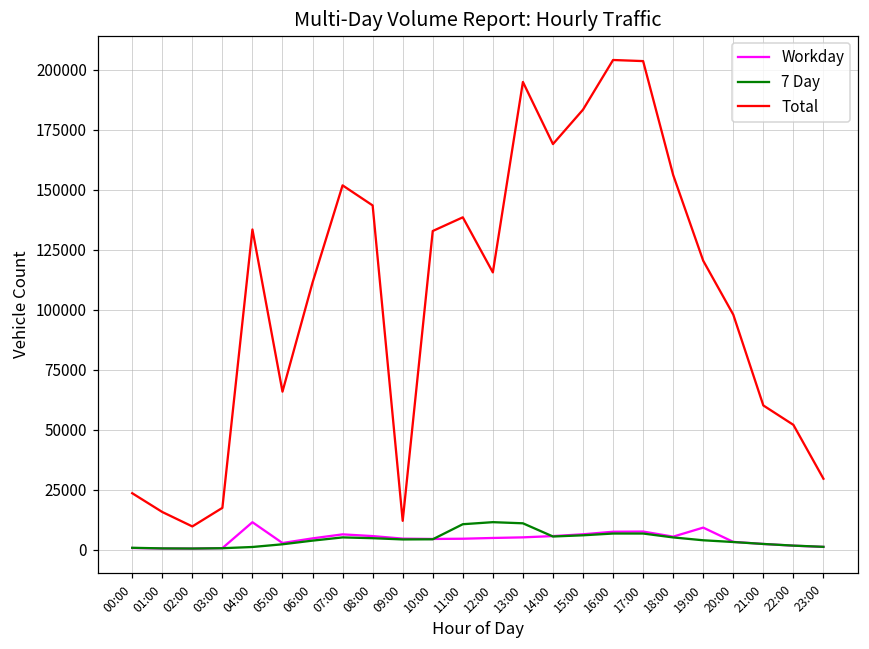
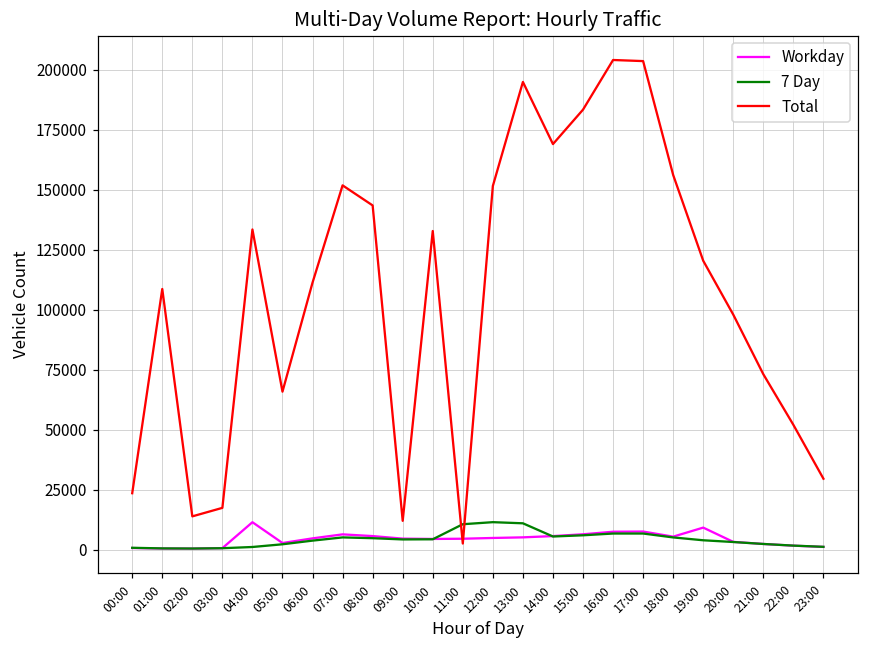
  {
    "Workday": {
      "04:00": 11000,
      "07:00": 6000,
      "11:00": 5000,
      "12:00": 5000,
      "13:00": 5000,
      "19:00": 9000
    },
    "7 Day": {
      "04:00": 1000,
      "07:00": 5000,
      "11:00": 11000,
      "12:00": 11000,
      "13:00": 11000,
      "19:00": 4000
    },
    "Total": {
      "00:00": 23000,
-     "01:00": 16000,
-     "02:00": 10000,
+     "01:00": 109000,
+     "02:00": 14000,
      "03:00": 17000,
      "04:00": 133000,
      "05:00": 66000,
      "06:00": 111000,
      "07:00": 152000,
      "08:00": 143000,
      "09:00": 12000,
      "10:00": 133000,
-     "11:00": 138000,
-     "12:00": 116000,
+     "11:00": 3000,
+     "12:00": 152000,
      "13:00": 195000,
      "14:00": 169000,
      "15:00": 183000,
      "16:00": 204000,
      "17:00": 204000,
      "18:00": 156000,
      "19:00": 120000,
      "20:00": 98000,
-     "21:00": 60000,
+     "21:00": 73000,
      "22:00": 52000,
      "23:00": 30000
    }
  }
